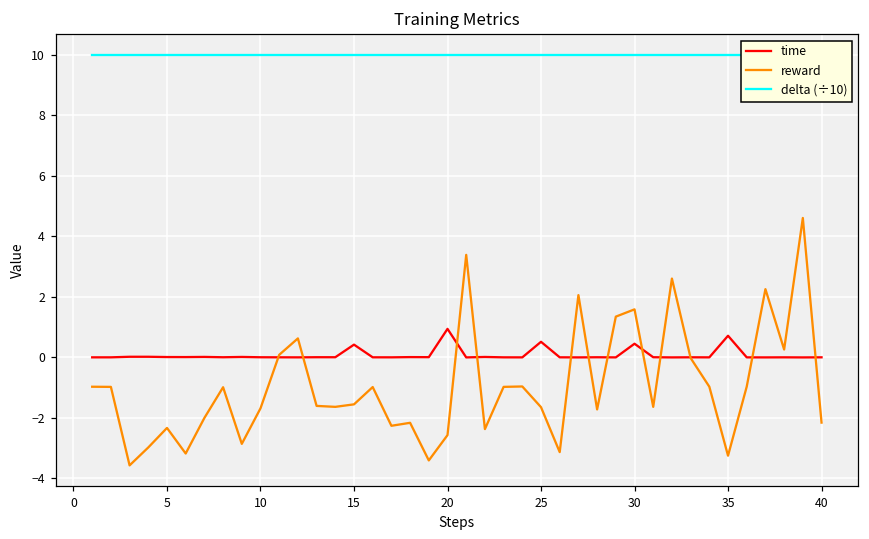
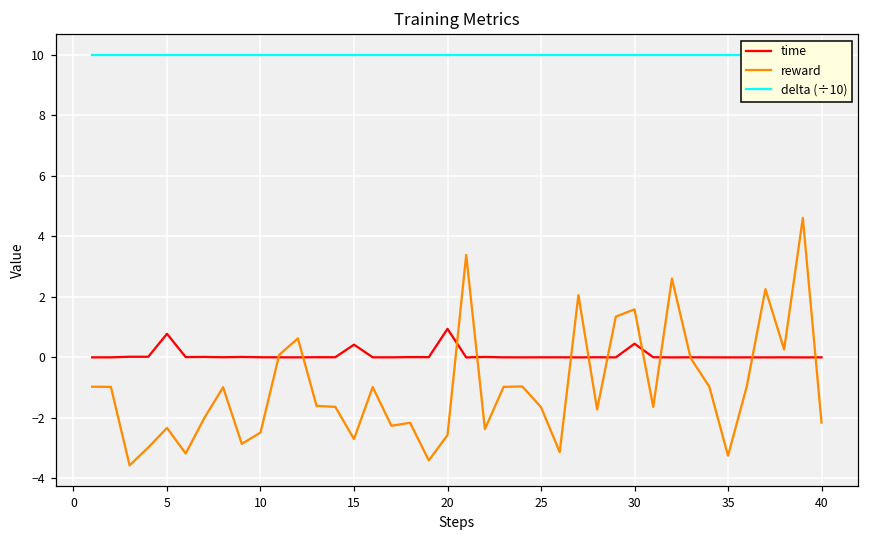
  {
    "time": {
-     "5": 0.0,
+     "5": 0.8,
      "10": 0.0,
      "15": 0.4,
      "20": 0.9,
-     "25": 0.5,
+     "25": 0.0,
      "30": 0.5,
-     "35": 0.7,
+     "35": 0.0,
      "40": 0.0
    },
    "reward": {
      "5": -2.3,
-     "10": -1.7,
-     "15": -1.6,
+     "10": -2.5,
+     "15": -2.7,
      "20": -2.6,
      "25": -1.6,
      "30": 1.6,
      "35": -3.2,
      "40": -2.2
    },
    "delta (÷10)": {
      "5": 10.0,
      "10": 10.0,
      "15": 10.0,
      "20": 10.0,
      "25": 10.0,
      "30": 10.0,
      "35": 10.0
    }
  }
